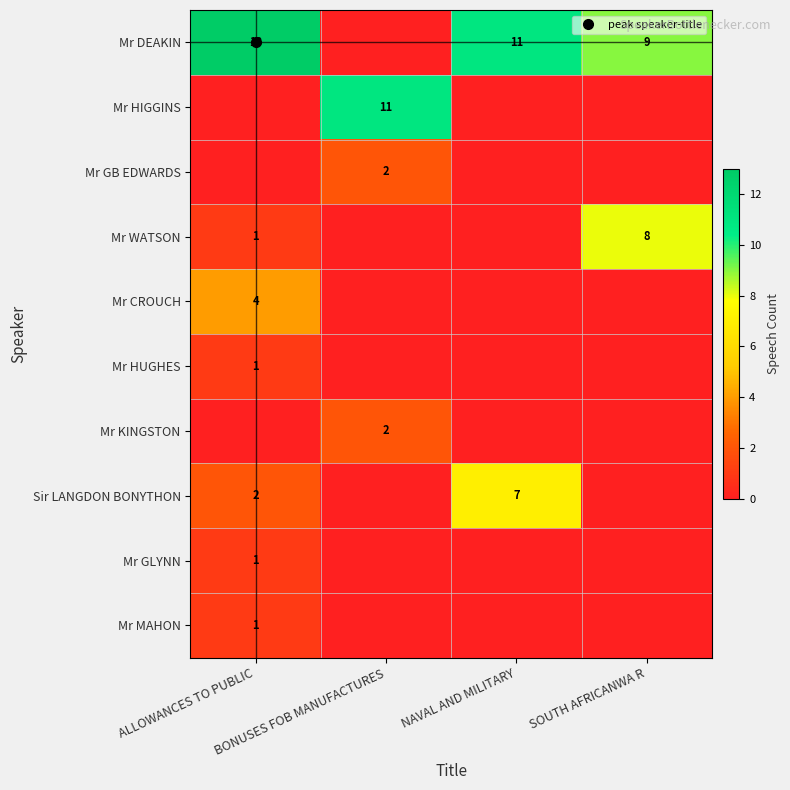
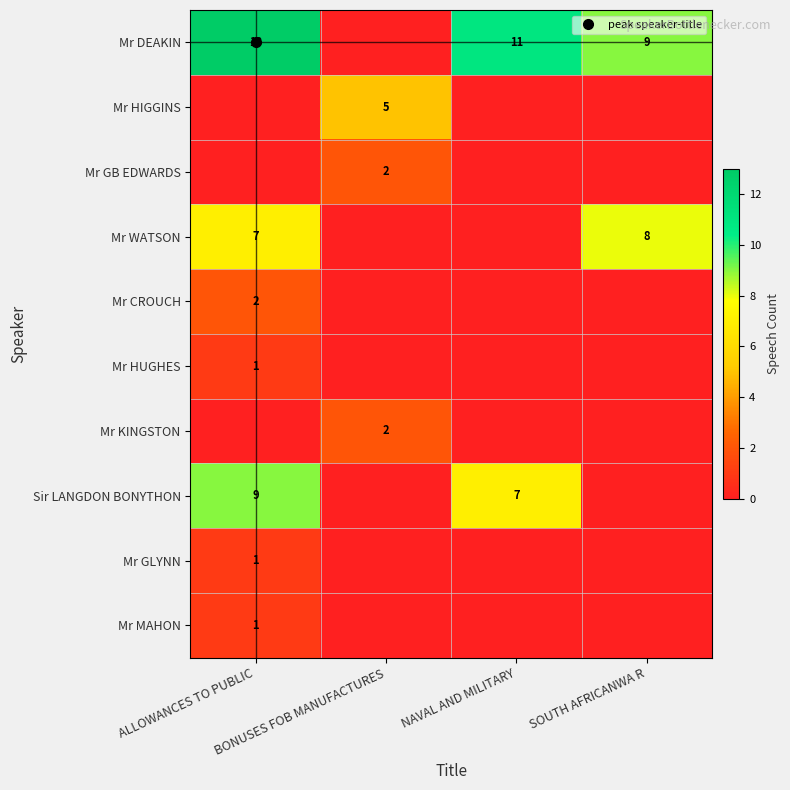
  {
    "Mr DEAKIN": {
      "NAVAL AND MILITARY": 11,
      "SOUTH AFRICANWA R": 9
    },
    "Mr HIGGINS": {
-     "BONUSES FOB MANUFACTURES": 11
+     "BONUSES FOB MANUFACTURES": 5
    },
    "Mr GB EDWARDS": {
      "BONUSES FOB MANUFACTURES": 2
    },
    "Mr WATSON": {
-     "ALLOWANCES TO PUBLIC": 1,
+     "ALLOWANCES TO PUBLIC": 7,
      "SOUTH AFRICANWA R": 8
    },
    "Mr CROUCH": {
-     "ALLOWANCES TO PUBLIC": 4
+     "ALLOWANCES TO PUBLIC": 2
    },
    "Mr HUGHES": {
      "ALLOWANCES TO PUBLIC": 1
    },
    "Mr KINGSTON": {
      "BONUSES FOB MANUFACTURES": 2
    },
    "Sir LANGDON BONYTHON": {
-     "ALLOWANCES TO PUBLIC": 2,
+     "ALLOWANCES TO PUBLIC": 9,
      "NAVAL AND MILITARY": 7
    },
    "Mr GLYNN": {
      "ALLOWANCES TO PUBLIC": 1
    },
    "Mr MAHON": {
      "ALLOWANCES TO PUBLIC": 1
    }
  }
